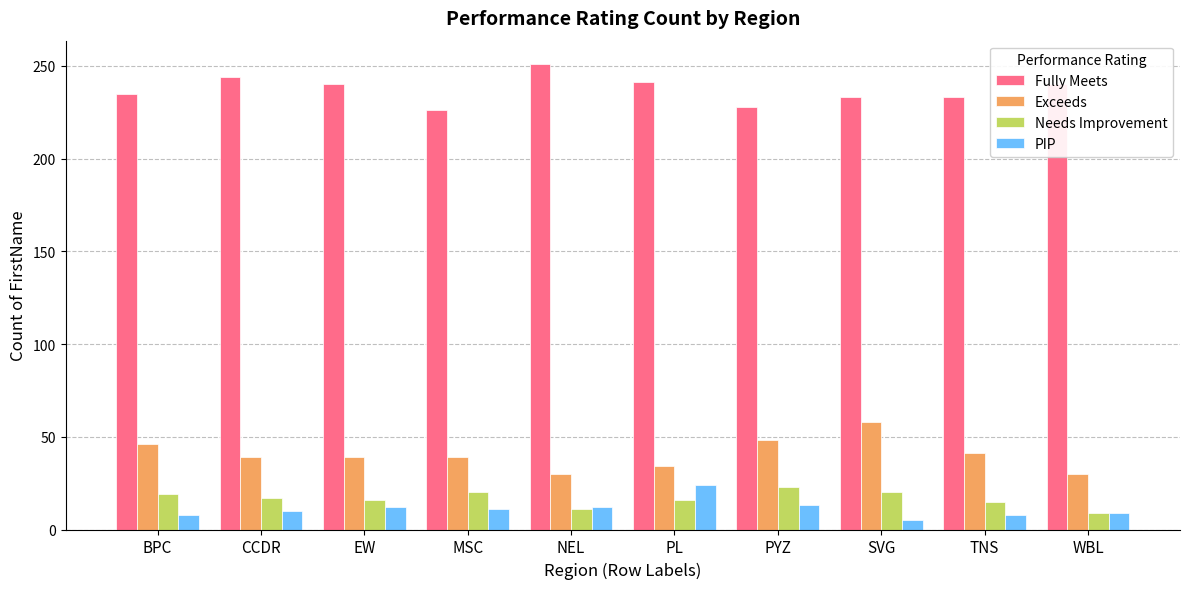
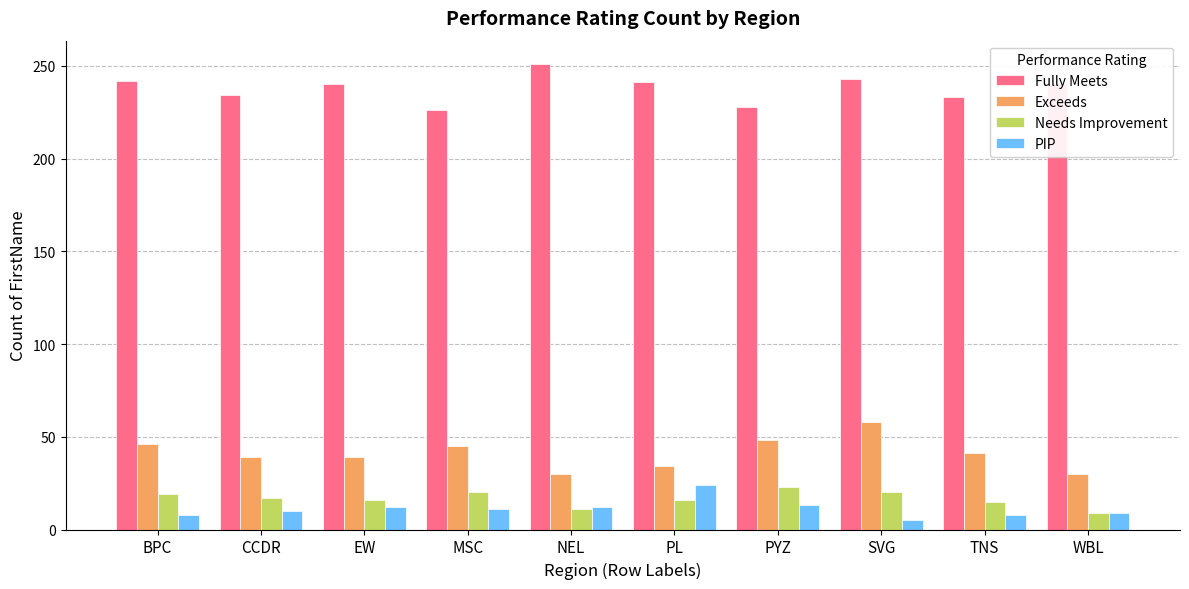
  {
    "Fully Meets": {
-     "BPC": 235,
-     "CCDR": 244,
+     "BPC": 242,
+     "CCDR": 234,
      "EW": 240,
      "MSC": 226,
      "NEL": 251,
      "PL": 241,
      "PYZ": 228,
-     "SVG": 233,
+     "SVG": 243,
      "TNS": 233
    },
    "Exceeds": {
      "BPC": 46,
      "CCDR": 39,
      "EW": 39,
-     "MSC": 39,
+     "MSC": 45,
      "NEL": 30,
      "PL": 34,
      "PYZ": 48,
      "SVG": 58,
      "TNS": 41,
      "WBL": 30
    },
    "Needs Improvement": {
      "BPC": 19,
      "CCDR": 17,
      "EW": 16,
      "MSC": 20,
      "NEL": 11,
      "PL": 16,
      "PYZ": 23,
      "SVG": 20,
      "TNS": 15,
      "WBL": 9
    },
    "PIP": {
      "BPC": 8,
      "CCDR": 10,
      "EW": 12,
      "MSC": 11,
      "NEL": 12,
      "PL": 24,
      "PYZ": 13,
      "SVG": 5,
      "TNS": 8,
      "WBL": 9
    }
  }
